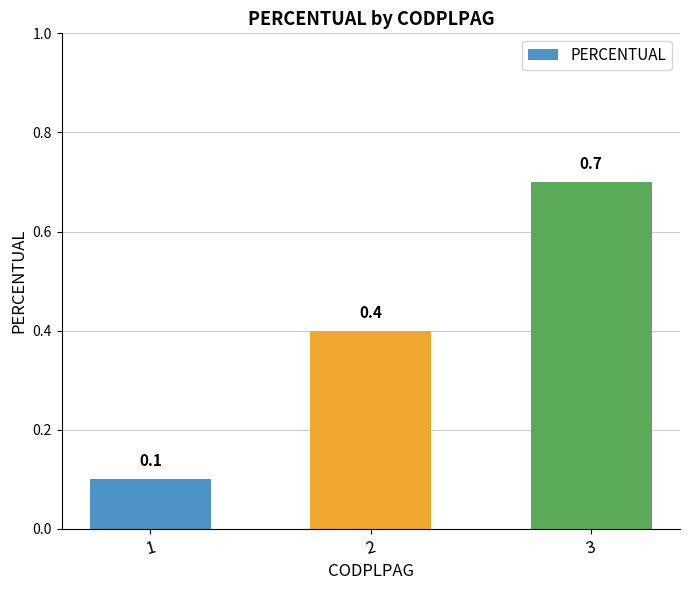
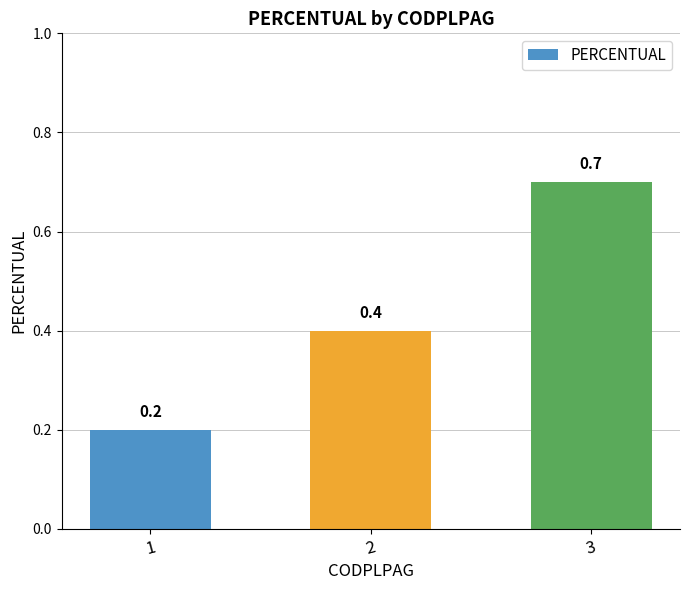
  {
-   "1": 0.1,
+   "1": 0.2,
    "2": 0.4,
    "3": 0.7
  }
